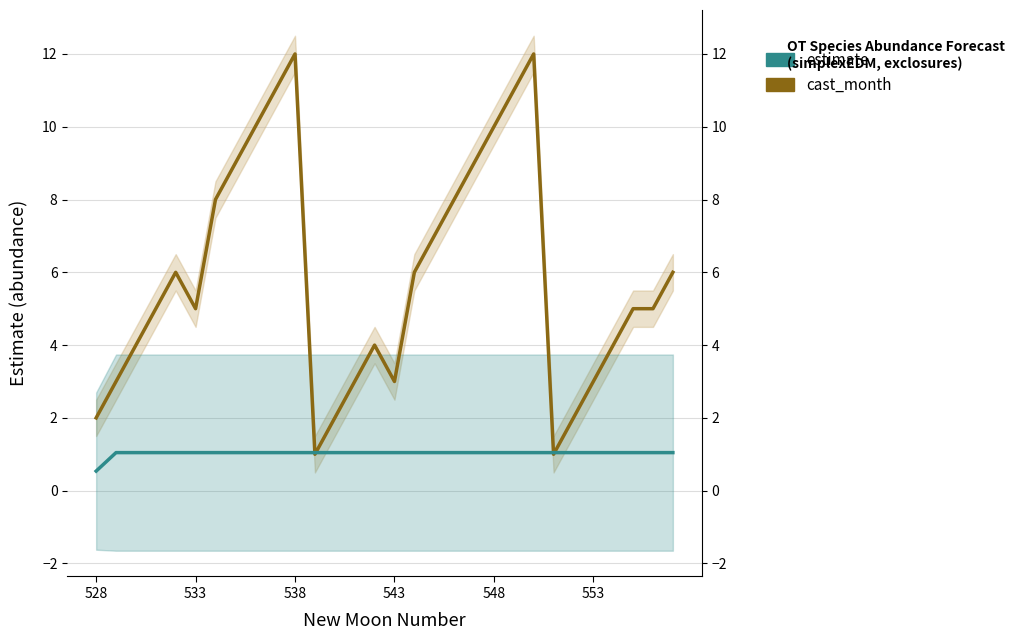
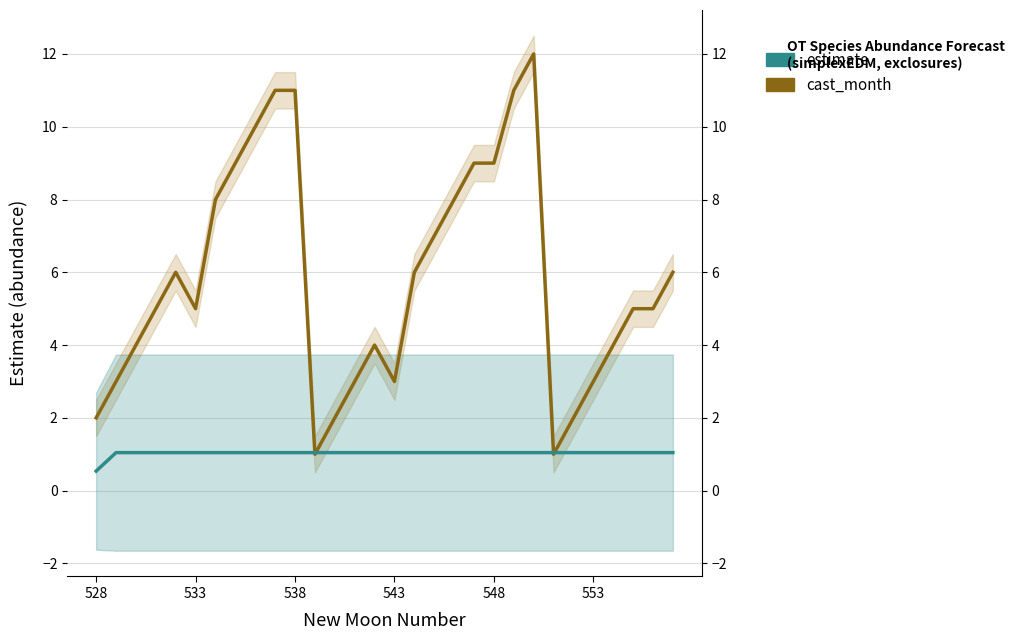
  {
    "cast_month": {
      "528": 2,
      "533": 5,
-     "538": 12,
+     "538": 11,
      "543": 3,
-     "548": 10,
+     "548": 9,
      "553": 3
    }
  }
